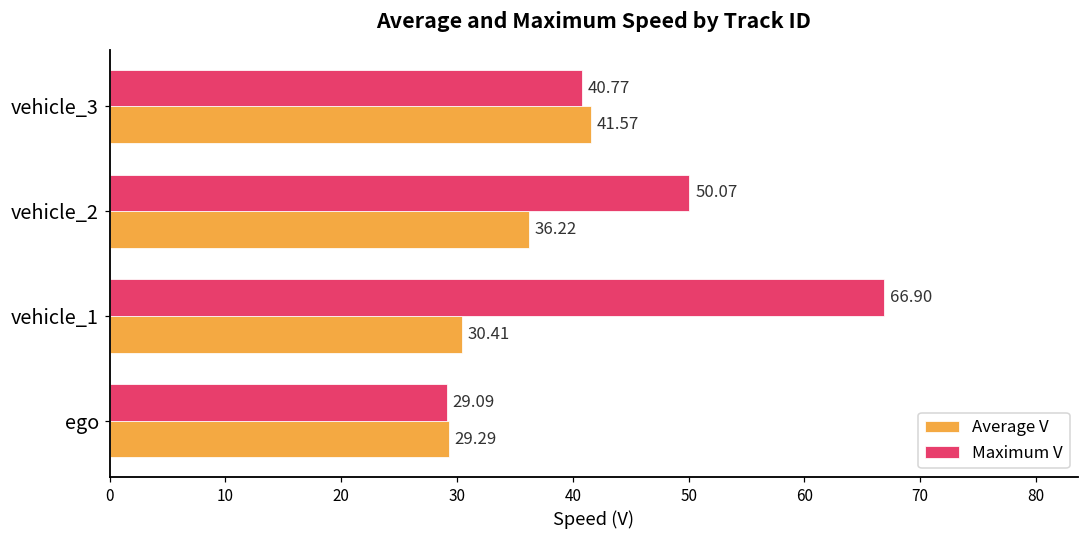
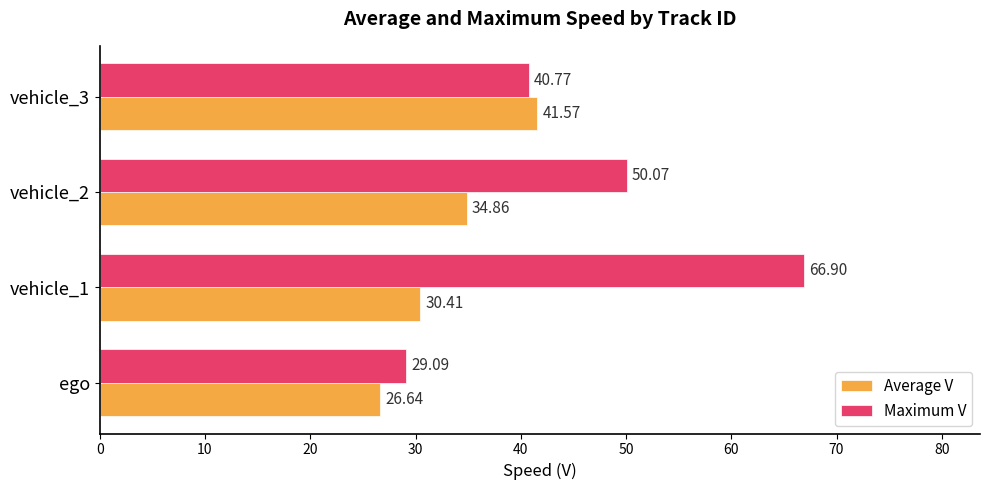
  {
    "Average V": {
      "vehicle_3": 41.57,
-     "vehicle_2": 36.22,
+     "vehicle_2": 34.86,
      "vehicle_1": 30.41,
-     "ego": 29.29
+     "ego": 26.64
    },
    "Maximum V": {
      "vehicle_3": 40.77,
      "vehicle_2": 50.07,
      "vehicle_1": 66.90,
      "ego": 29.09
    }
  }
